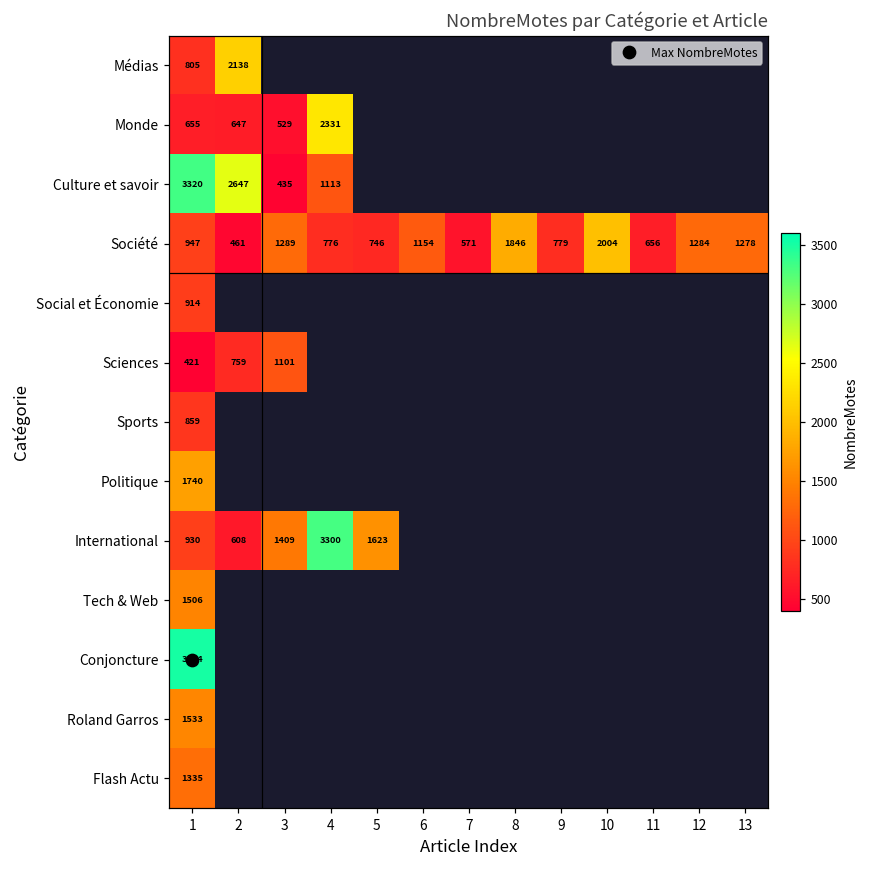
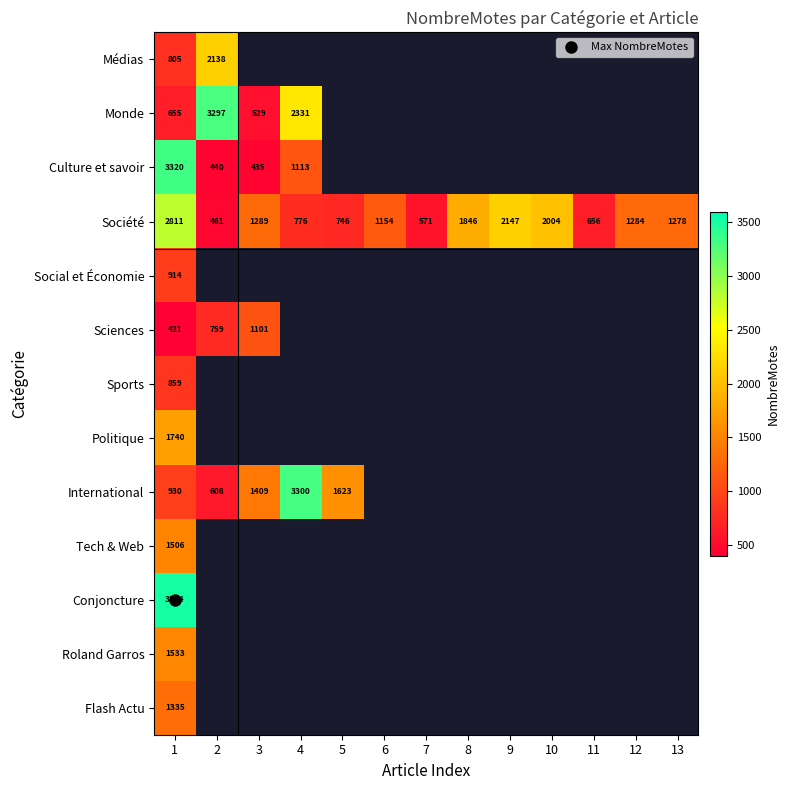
  {
    "Médias": {
      "1": 805,
      "2": 2138
    },
    "Monde": {
      "1": 655,
-     "2": 647,
+     "2": 3297,
      "3": 529,
      "4": 2331
    },
    "Culture et savoir": {
      "1": 3320,
-     "2": 2647,
+     "2": 440,
      "3": 435,
      "4": 1113
    },
    "Société": {
-     "1": 947,
+     "1": 2811,
      "2": 461,
      "3": 1289,
      "4": 776,
      "5": 746,
      "6": 1154,
      "7": 571,
      "8": 1846,
-     "9": 779,
+     "9": 2147,
      "10": 2004,
      "11": 656,
      "12": 1284,
      "13": 1278
    },
    "Social et Économie": {
      "1": 914
    },
    "Sciences": {
      "1": 421,
      "2": 759,
      "3": 1101
    },
    "Sports": {
      "1": 859
    },
    "Politique": {
      "1": 1740
    },
    "International": {
      "1": 930,
      "2": 608,
      "3": 1409,
      "4": 3300,
      "5": 1623
    },
    "Tech & Web": {
      "1": 1506
    },
    "Roland Garros": {
      "1": 1533
    },
    "Flash Actu": {
      "1": 1335
    }
  }
